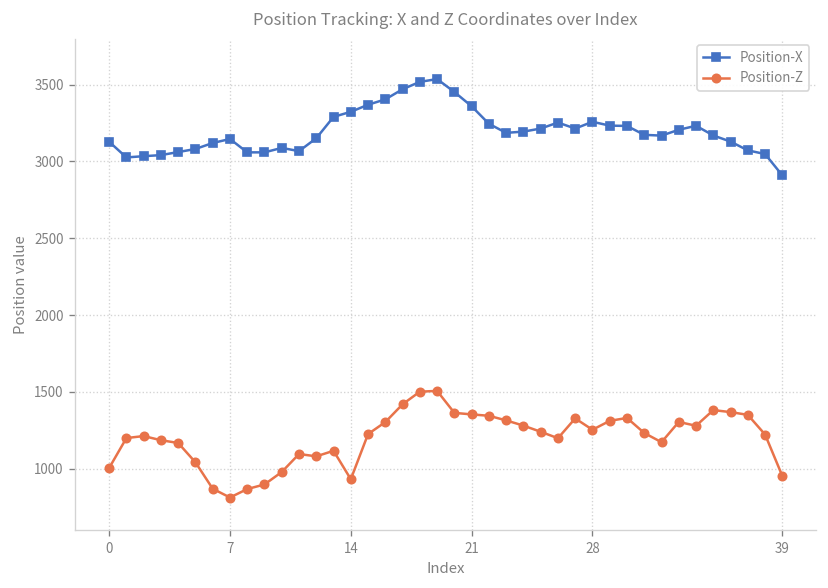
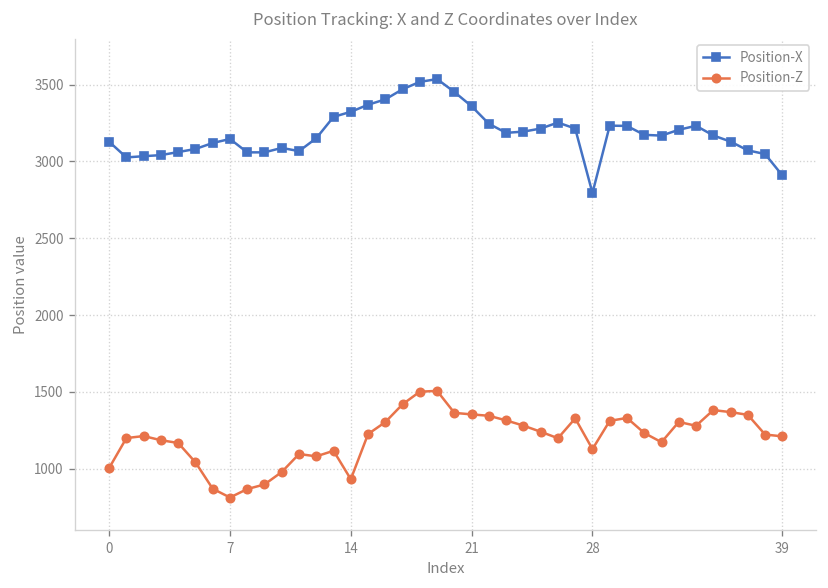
  {
    "Position-X": {
      "0": 3130,
      "7": 3150,
      "14": 3320,
      "21": 3360,
-     "28": 3260,
+     "28": 2790,
      "39": 2910
    },
    "Position-Z": {
      "0": 1000,
      "7": 810,
      "14": 930,
      "21": 1350,
-     "28": 1250,
-     "39": 950
+     "28": 1130,
+     "39": 1210
    }
  }
